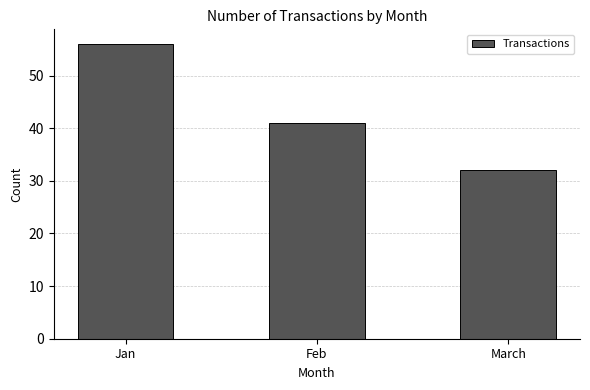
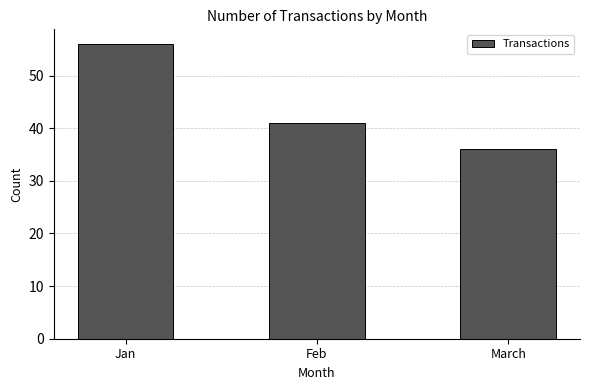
  {
    "Jan": 56,
    "Feb": 41,
-   "March": 32
+   "March": 36
  }
